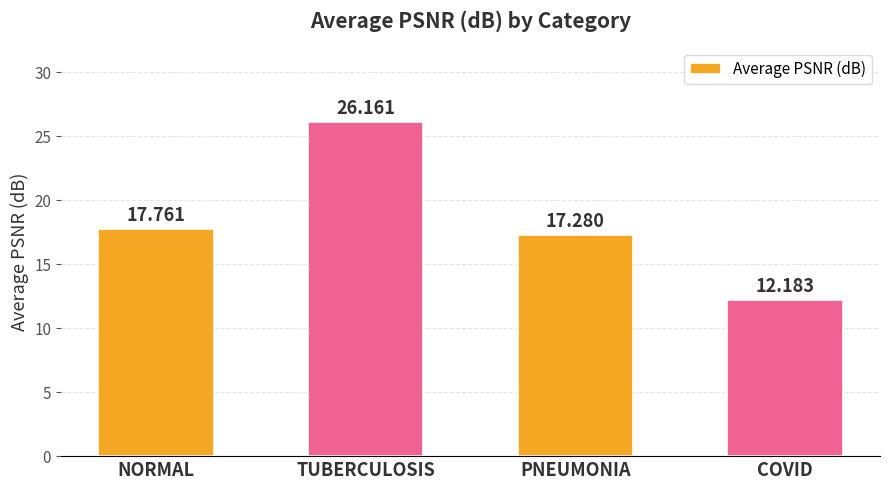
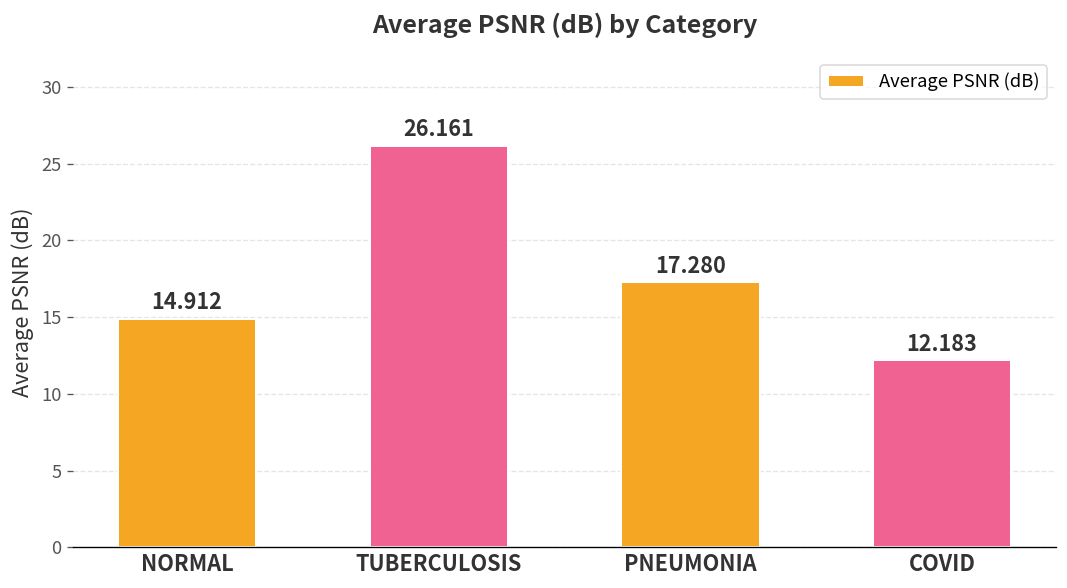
  {
-   "NORMAL": 17.761,
+   "NORMAL": 14.912,
    "TUBERCULOSIS": 26.161,
    "PNEUMONIA": 17.280,
    "COVID": 12.183
  }
